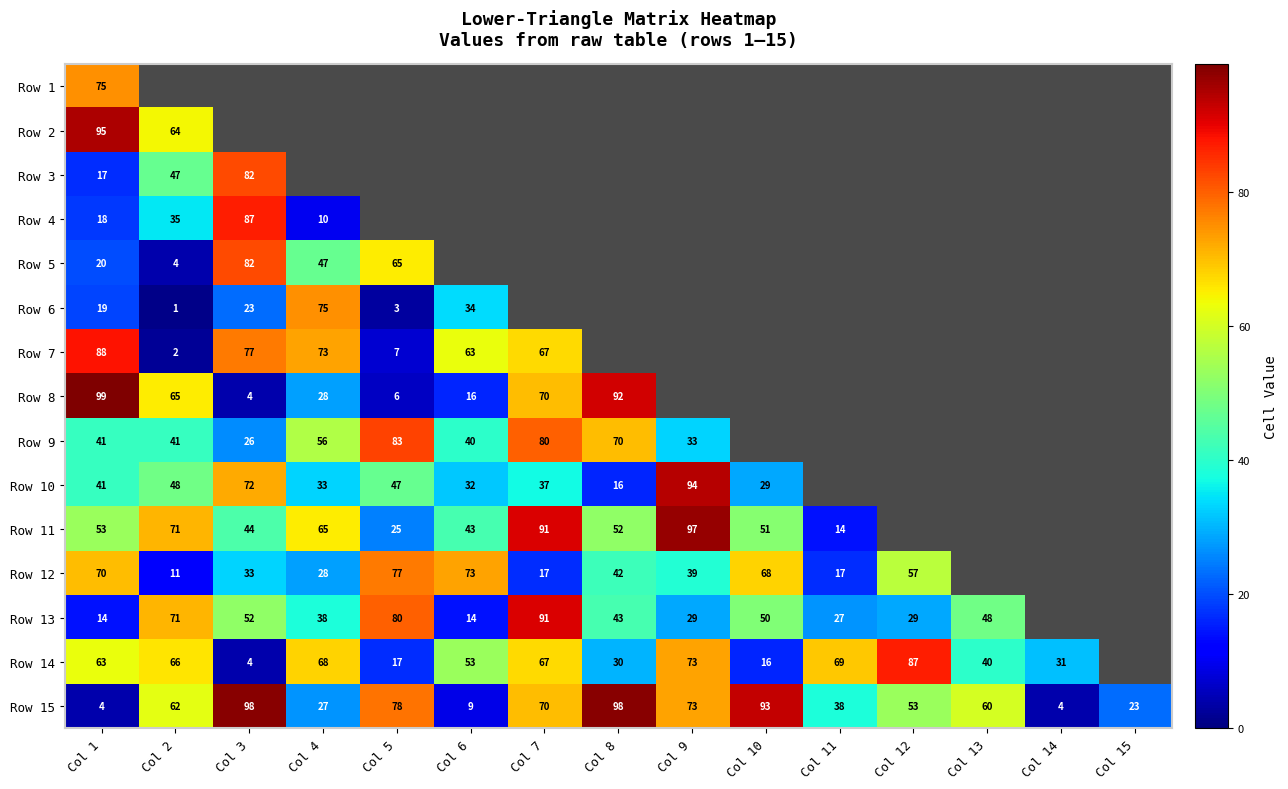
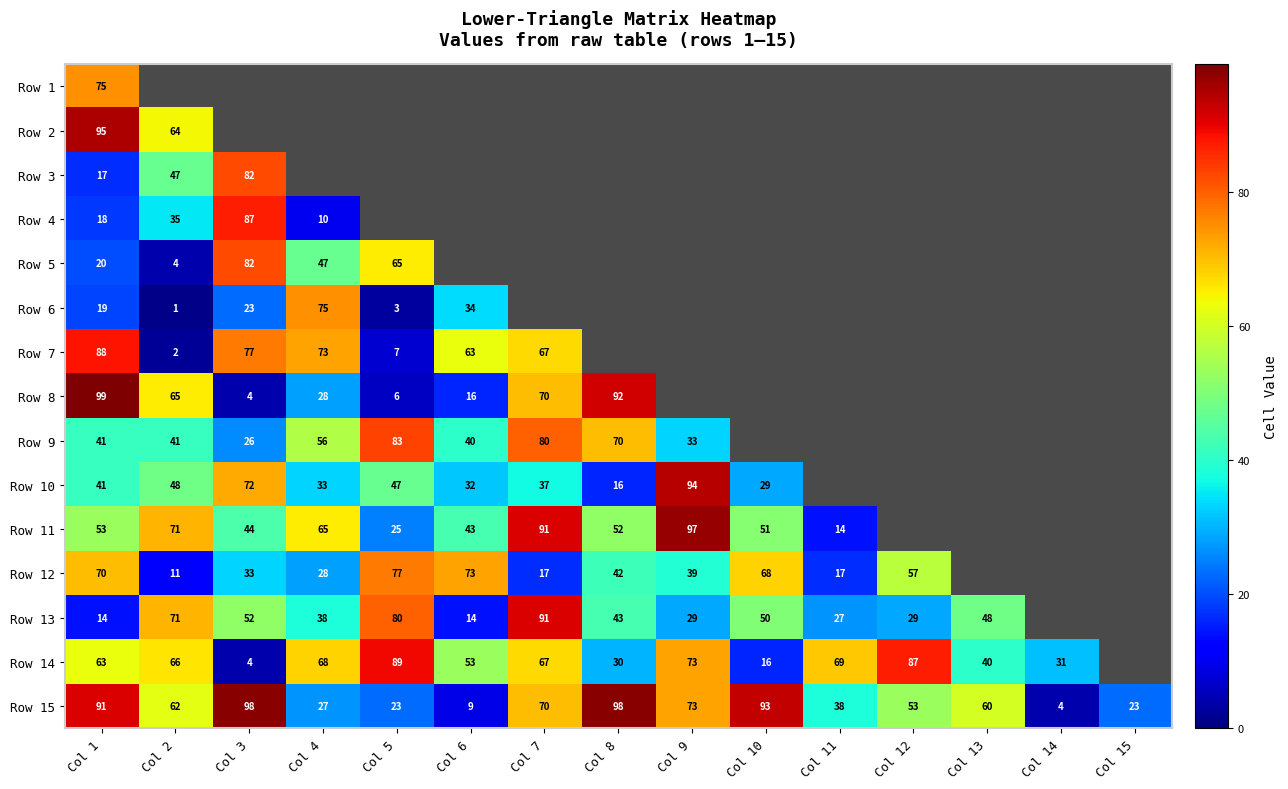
  {
    "Row 1": {
      "Col 1": 75
    },
    "Row 2": {
      "Col 1": 95,
      "Col 2": 64
    },
    "Row 3": {
      "Col 1": 17,
      "Col 2": 47,
      "Col 3": 82
    },
    "Row 4": {
      "Col 1": 18,
      "Col 2": 35,
      "Col 3": 87,
      "Col 4": 10
    },
    "Row 5": {
      "Col 1": 20,
      "Col 2": 4,
      "Col 3": 82,
      "Col 4": 47,
      "Col 5": 65
    },
    "Row 6": {
      "Col 1": 19,
      "Col 2": 1,
      "Col 3": 23,
      "Col 4": 75,
      "Col 5": 3,
      "Col 6": 34
    },
    "Row 7": {
      "Col 1": 88,
      "Col 2": 2,
      "Col 3": 77,
      "Col 4": 73,
      "Col 5": 7,
      "Col 6": 63,
      "Col 7": 67
    },
    "Row 8": {
      "Col 1": 99,
      "Col 2": 65,
      "Col 3": 4,
      "Col 4": 28,
      "Col 5": 6,
      "Col 6": 16,
      "Col 7": 70,
      "Col 8": 92
    },
    "Row 9": {
      "Col 1": 41,
      "Col 2": 41,
      "Col 3": 26,
      "Col 4": 56,
      "Col 5": 83,
      "Col 6": 40,
      "Col 7": 80,
      "Col 8": 70,
      "Col 9": 33
    },
    "Row 10": {
      "Col 1": 41,
      "Col 2": 48,
      "Col 3": 72,
      "Col 4": 33,
      "Col 5": 47,
      "Col 6": 32,
      "Col 7": 37,
      "Col 8": 16,
      "Col 9": 94,
      "Col 10": 29
    },
    "Row 11": {
      "Col 1": 53,
      "Col 2": 71,
      "Col 3": 44,
      "Col 4": 65,
      "Col 5": 25,
      "Col 6": 43,
      "Col 7": 91,
      "Col 8": 52,
      "Col 9": 97,
      "Col 10": 51,
      "Col 11": 14
    },
    "Row 12": {
      "Col 1": 70,
      "Col 2": 11,
      "Col 3": 33,
      "Col 4": 28,
      "Col 5": 77,
      "Col 6": 73,
      "Col 7": 17,
      "Col 8": 42,
      "Col 9": 39,
      "Col 10": 68,
      "Col 11": 17,
      "Col 12": 57
    },
    "Row 13": {
      "Col 1": 14,
      "Col 2": 71,
      "Col 3": 52,
      "Col 4": 38,
      "Col 5": 80,
      "Col 6": 14,
      "Col 7": 91,
      "Col 8": 43,
      "Col 9": 29,
      "Col 10": 50,
      "Col 11": 27,
      "Col 12": 29,
      "Col 13": 48
    },
    "Row 14": {
      "Col 1": 63,
      "Col 2": 66,
      "Col 3": 4,
      "Col 4": 68,
-     "Col 5": 17,
+     "Col 5": 89,
      "Col 6": 53,
      "Col 7": 67,
      "Col 8": 30,
      "Col 9": 73,
      "Col 10": 16,
      "Col 11": 69,
      "Col 12": 87,
      "Col 13": 40,
      "Col 14": 31
    },
    "Row 15": {
-     "Col 1": 4,
+     "Col 1": 91,
      "Col 2": 62,
      "Col 3": 98,
      "Col 4": 27,
-     "Col 5": 78,
+     "Col 5": 23,
      "Col 6": 9,
      "Col 7": 70,
      "Col 8": 98,
      "Col 9": 73,
      "Col 10": 93,
      "Col 11": 38,
      "Col 12": 53,
      "Col 13": 60,
      "Col 14": 4,
      "Col 15": 23
    }
  }
